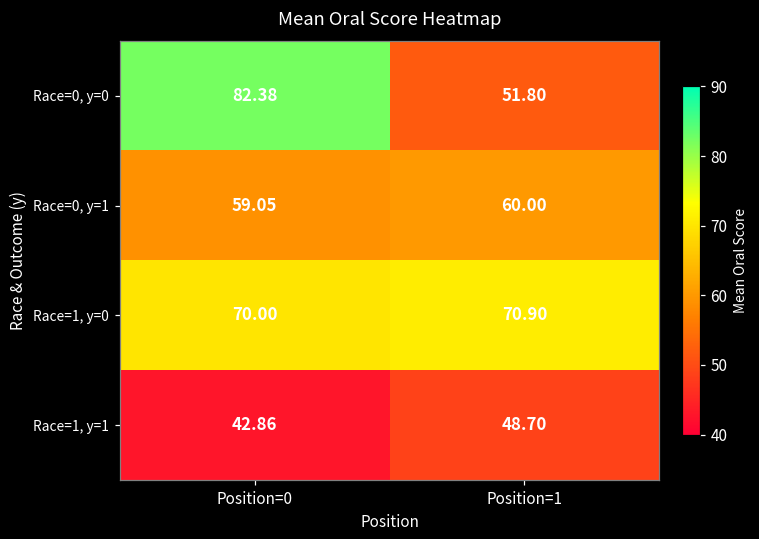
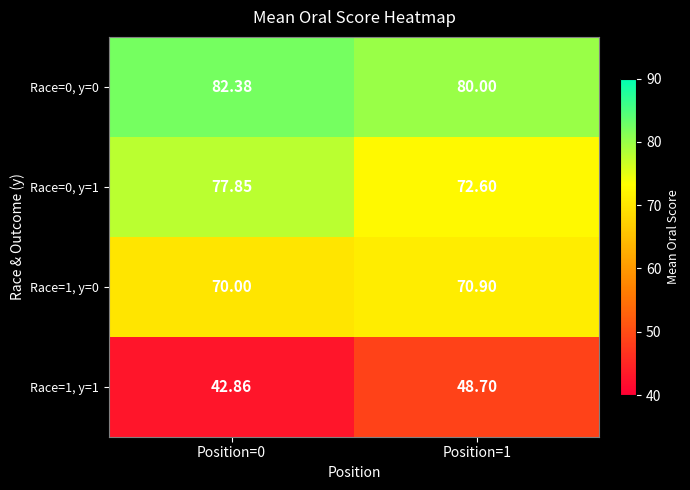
  {
    "Race=0, y=0": {
      "Position=0": 82.38,
-     "Position=1": 51.80
+     "Position=1": 80.00
    },
    "Race=0, y=1": {
-     "Position=0": 59.05,
-     "Position=1": 60.00
+     "Position=0": 77.85,
+     "Position=1": 72.60
    },
    "Race=1, y=0": {
      "Position=0": 70.00,
      "Position=1": 70.90
    },
    "Race=1, y=1": {
      "Position=0": 42.86,
      "Position=1": 48.70
    }
  }
